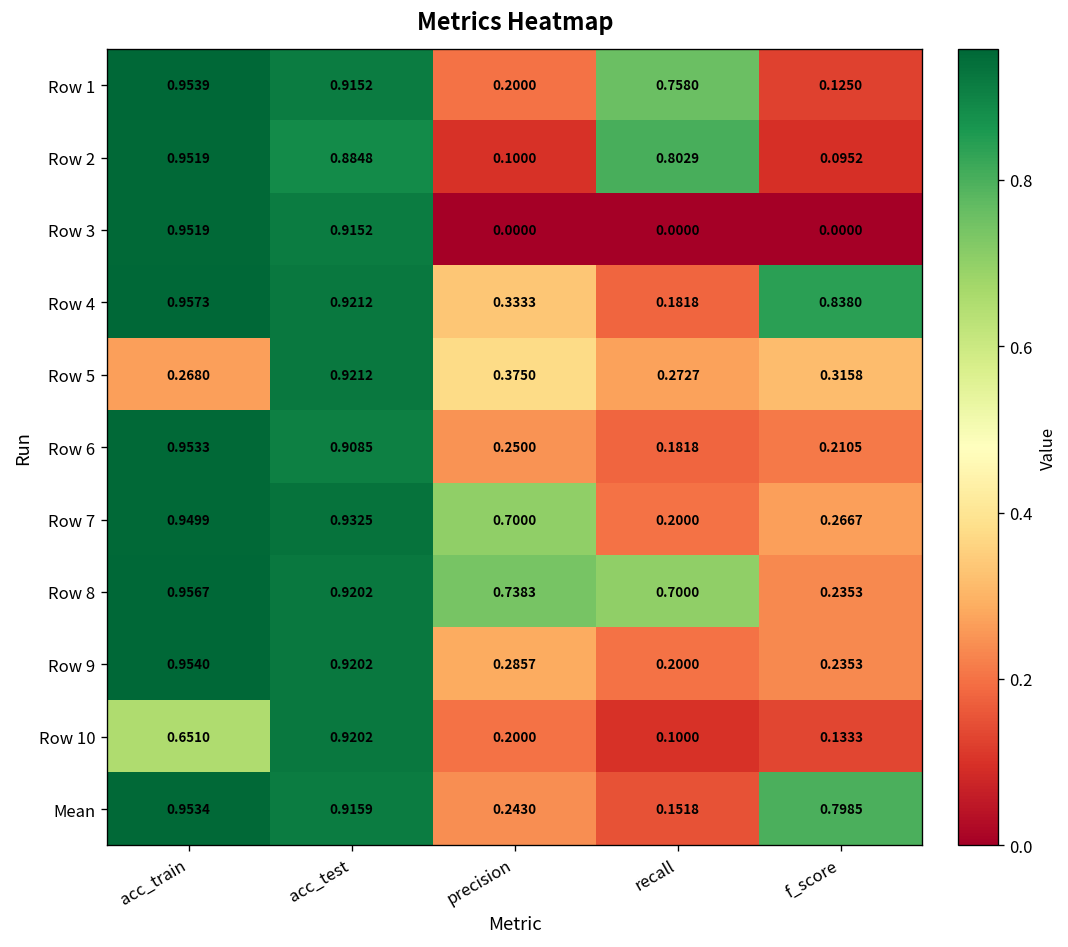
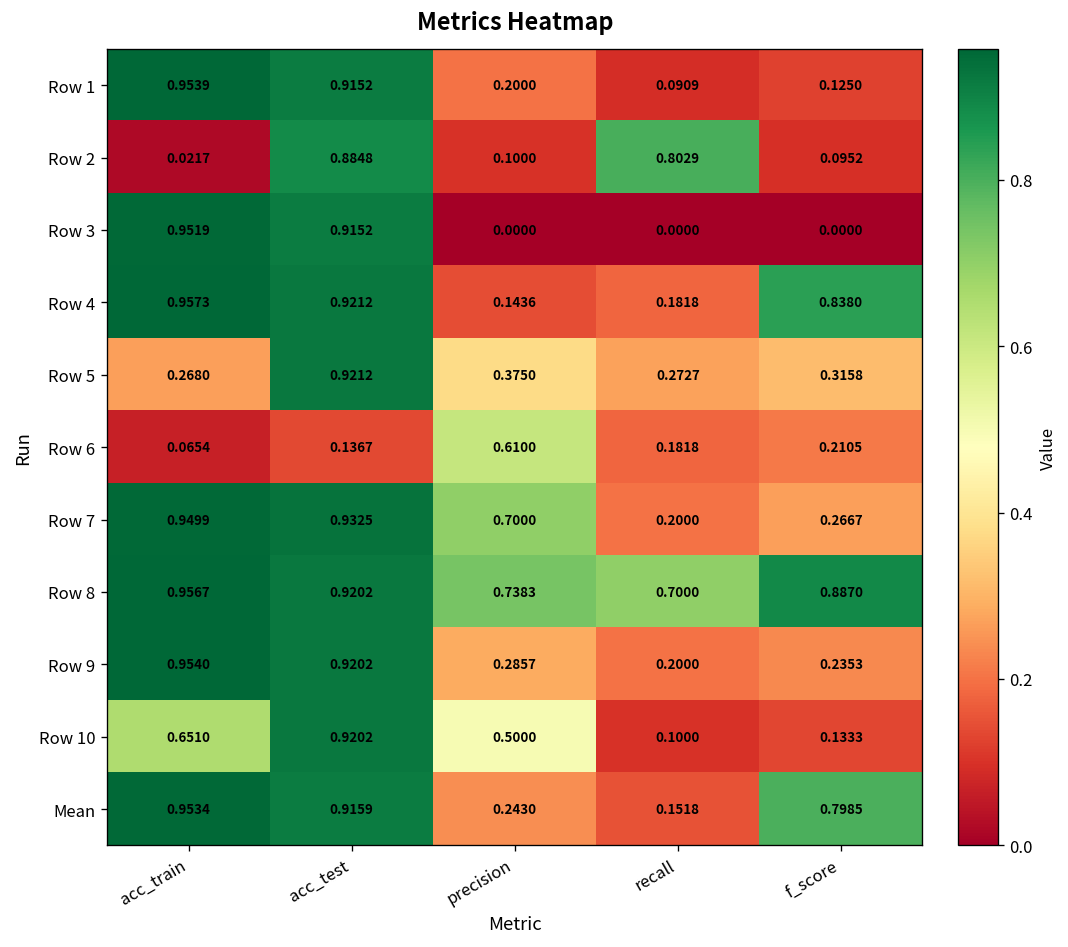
  {
    "Row 1": {
      "acc_train": 0.9539,
      "acc_test": 0.9152,
      "precision": 0.2000,
-     "recall": 0.7580,
+     "recall": 0.0909,
      "f_score": 0.1250
    },
    "Row 2": {
-     "acc_train": 0.9519,
+     "acc_train": 0.0217,
      "acc_test": 0.8848,
      "precision": 0.1000,
      "recall": 0.8029,
      "f_score": 0.0952
    },
    "Row 3": {
      "acc_train": 0.9519,
      "acc_test": 0.9152,
      "precision": 0.0000,
      "recall": 0.0000,
      "f_score": 0.0000
    },
    "Row 4": {
      "acc_train": 0.9573,
      "acc_test": 0.9212,
-     "precision": 0.3333,
+     "precision": 0.1436,
      "recall": 0.1818,
      "f_score": 0.8380
    },
    "Row 5": {
      "acc_train": 0.2680,
      "acc_test": 0.9212,
      "precision": 0.3750,
      "recall": 0.2727,
      "f_score": 0.3158
    },
    "Row 6": {
-     "acc_train": 0.9533,
-     "acc_test": 0.9085,
-     "precision": 0.2500,
+     "acc_train": 0.0654,
+     "acc_test": 0.1367,
+     "precision": 0.6100,
      "recall": 0.1818,
      "f_score": 0.2105
    },
    "Row 7": {
      "acc_train": 0.9499,
      "acc_test": 0.9325,
      "precision": 0.7000,
      "recall": 0.2000,
      "f_score": 0.2667
    },
    "Row 8": {
      "acc_train": 0.9567,
      "acc_test": 0.9202,
      "precision": 0.7383,
      "recall": 0.7000,
-     "f_score": 0.2353
+     "f_score": 0.8870
    },
    "Row 9": {
      "acc_train": 0.9540,
      "acc_test": 0.9202,
      "precision": 0.2857,
      "recall": 0.2000,
      "f_score": 0.2353
    },
    "Row 10": {
      "acc_train": 0.6510,
      "acc_test": 0.9202,
-     "precision": 0.2000,
+     "precision": 0.5000,
      "recall": 0.1000,
      "f_score": 0.1333
    },
    "Mean": {
      "acc_train": 0.9534,
      "acc_test": 0.9159,
      "precision": 0.2430,
      "recall": 0.1518,
      "f_score": 0.7985
    }
  }
